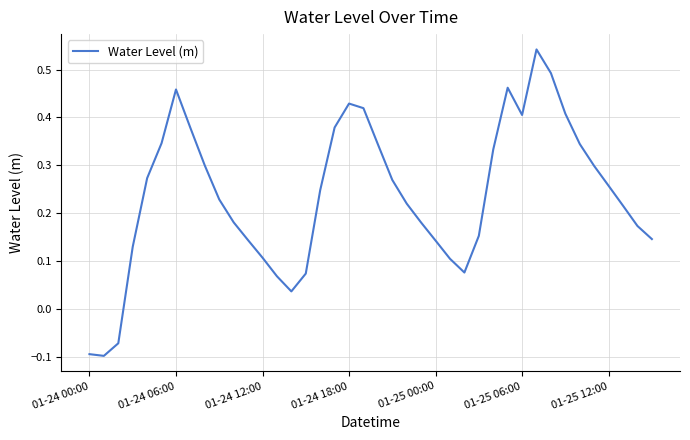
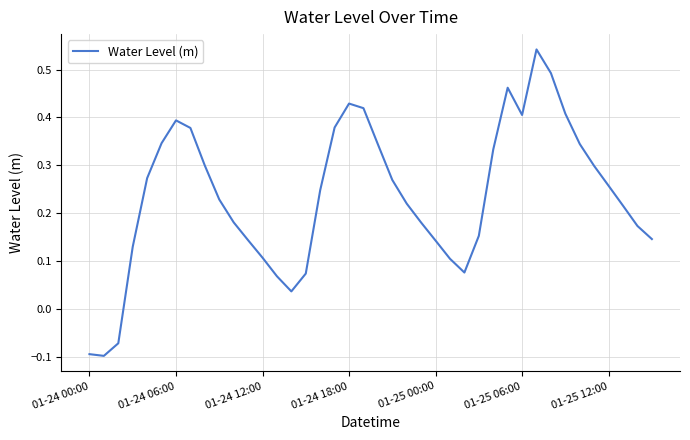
  {
    "01-24 00:00": -0.09,
-   "01-24 06:00": 0.46,
+   "01-24 06:00": 0.39,
    "01-24 12:00": 0.11,
    "01-24 18:00": 0.43,
    "01-25 00:00": 0.14,
    "01-25 06:00": 0.41,
    "01-25 12:00": 0.26
  }
